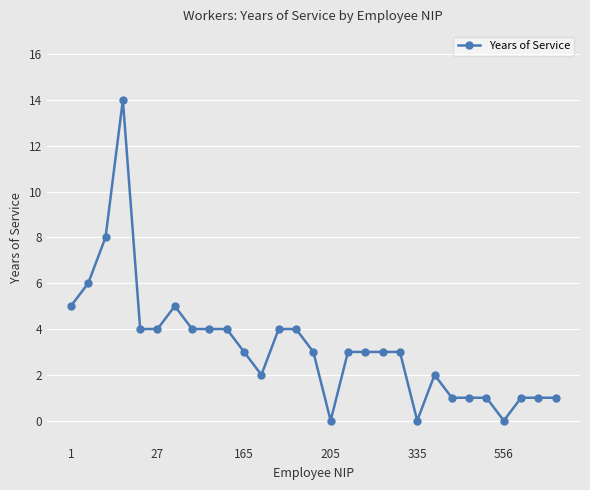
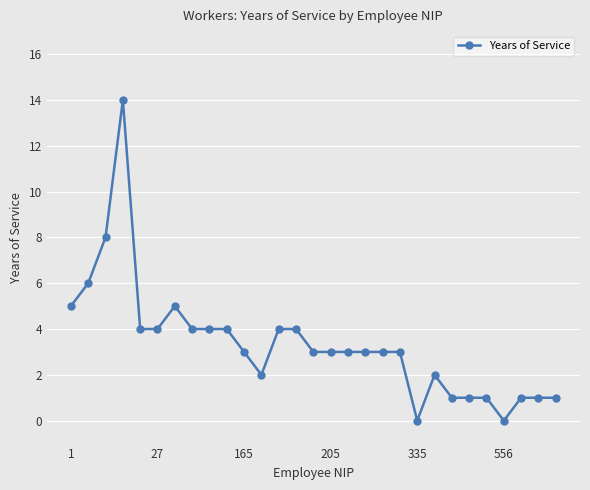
  {
    "165": 3,
-   "205": 0,
+   "205": 3,
    "335": 0,
    "556": 0
  }
